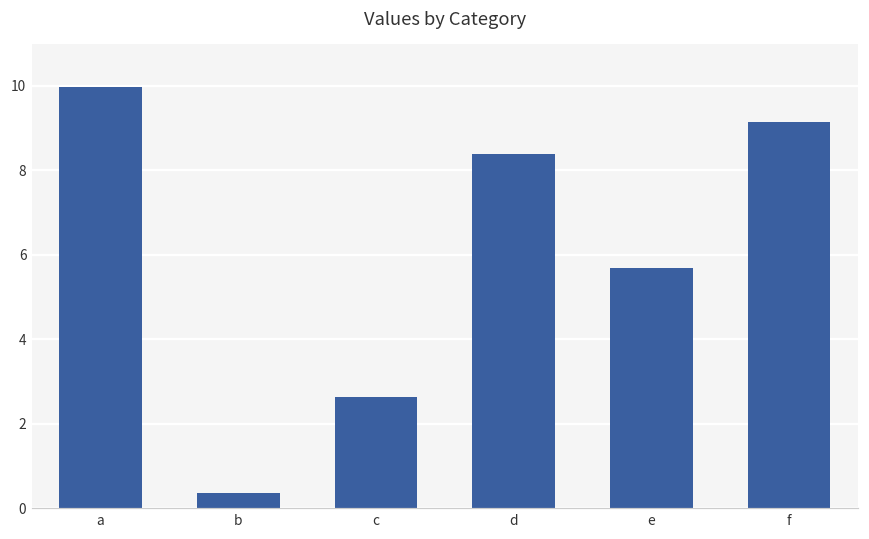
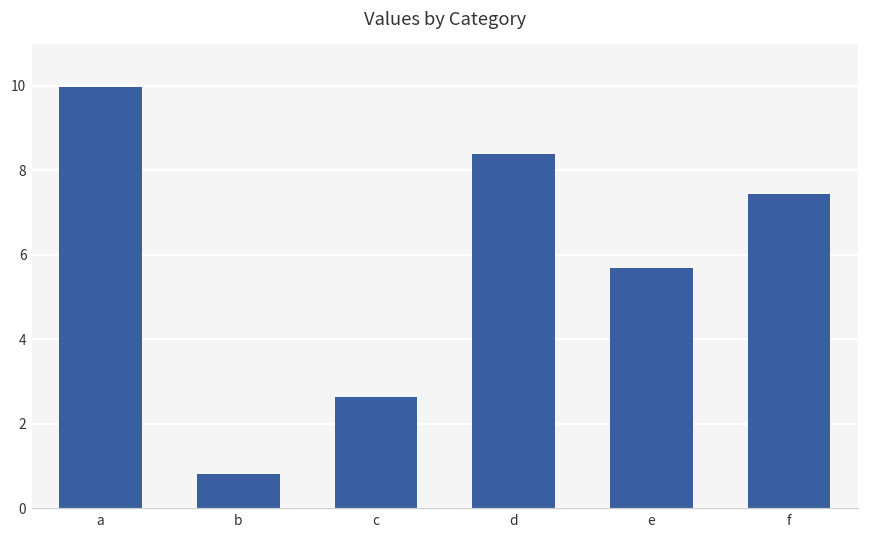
  {
    "a": 10.0,
-   "b": 0.4,
+   "b": 0.8,
    "c": 2.6,
    "d": 8.4,
    "e": 5.7,
-   "f": 9.1
+   "f": 7.4
  }
